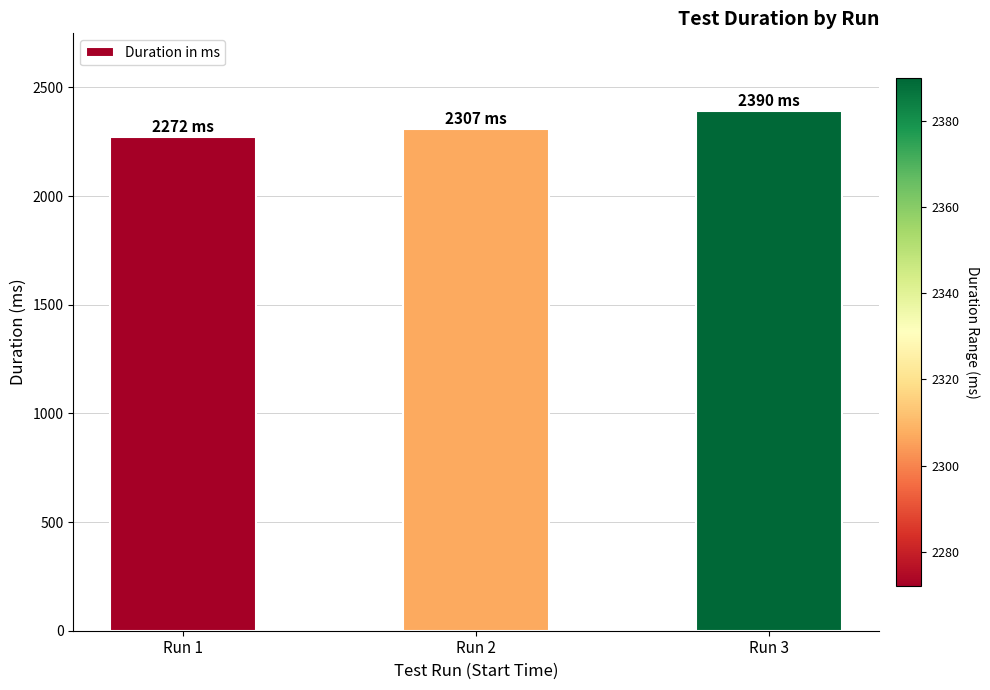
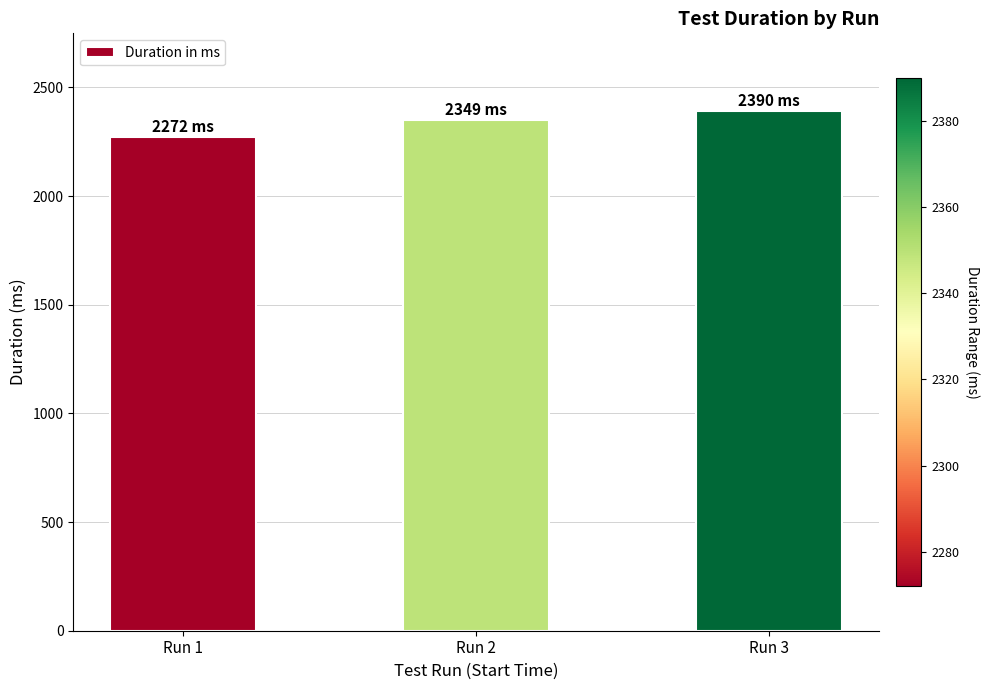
  {
    "Run 1": 2272,
-   "Run 2": 2307,
+   "Run 2": 2349,
    "Run 3": 2390
  }
